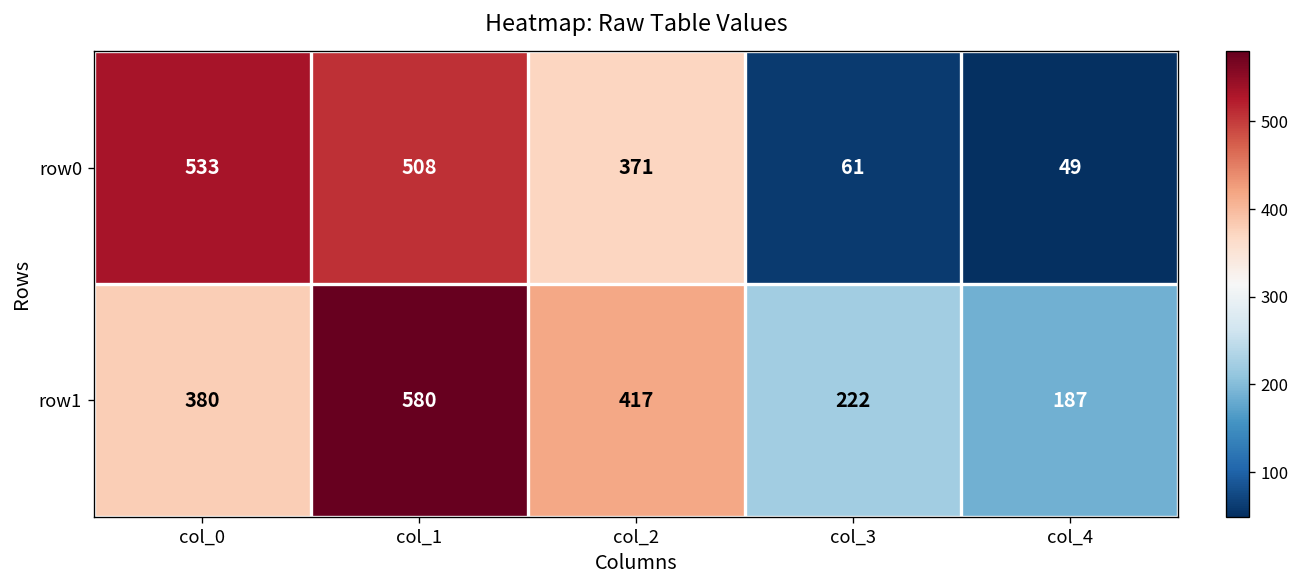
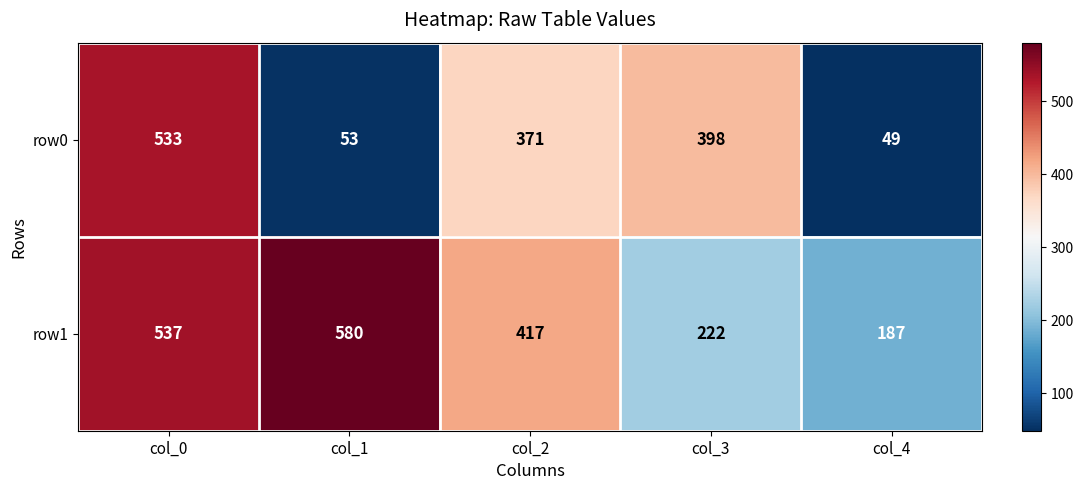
  {
    "row0": {
      "col_0": 533,
-     "col_1": 508,
+     "col_1": 53,
      "col_2": 371,
-     "col_3": 61,
+     "col_3": 398,
      "col_4": 49
    },
    "row1": {
-     "col_0": 380,
+     "col_0": 537,
      "col_1": 580,
      "col_2": 417,
      "col_3": 222,
      "col_4": 187
    }
  }
